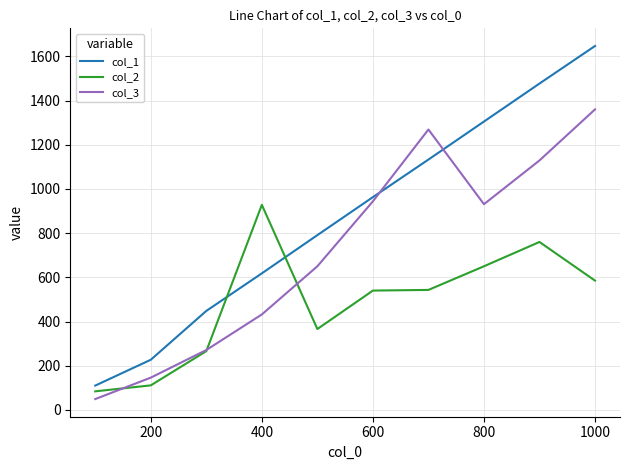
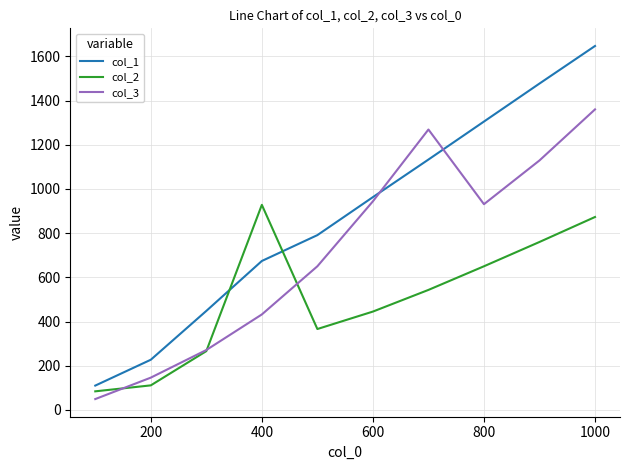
  {
    "col_1": {
      "200": 230,
-     "400": 620,
+     "400": 670,
      "600": 960,
      "800": 1310,
      "1000": 1650
    },
    "col_2": {
      "200": 110,
      "400": 930,
-     "600": 540,
+     "600": 450,
      "800": 650,
-     "1000": 590
+     "1000": 870
    },
    "col_3": {
      "200": 150,
      "400": 430,
      "600": 940,
      "800": 930,
      "1000": 1360
    }
  }
